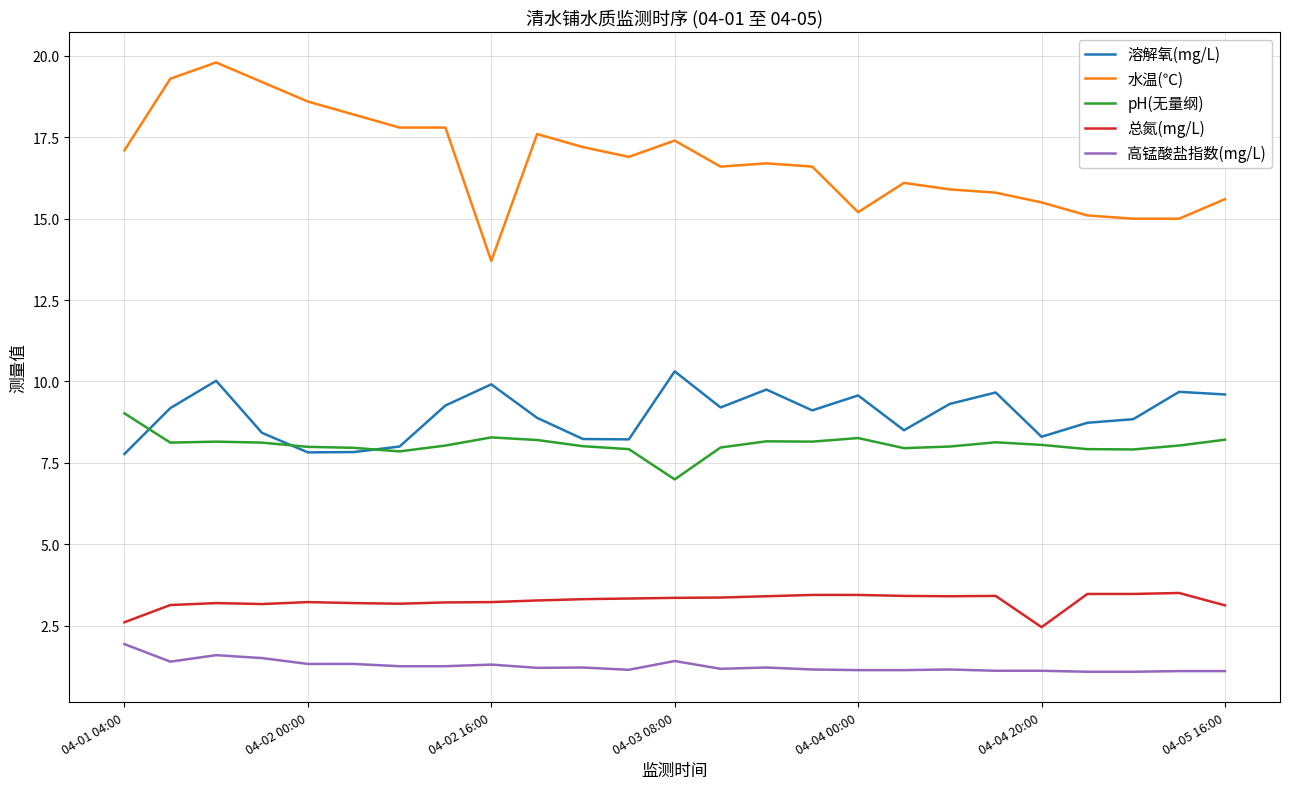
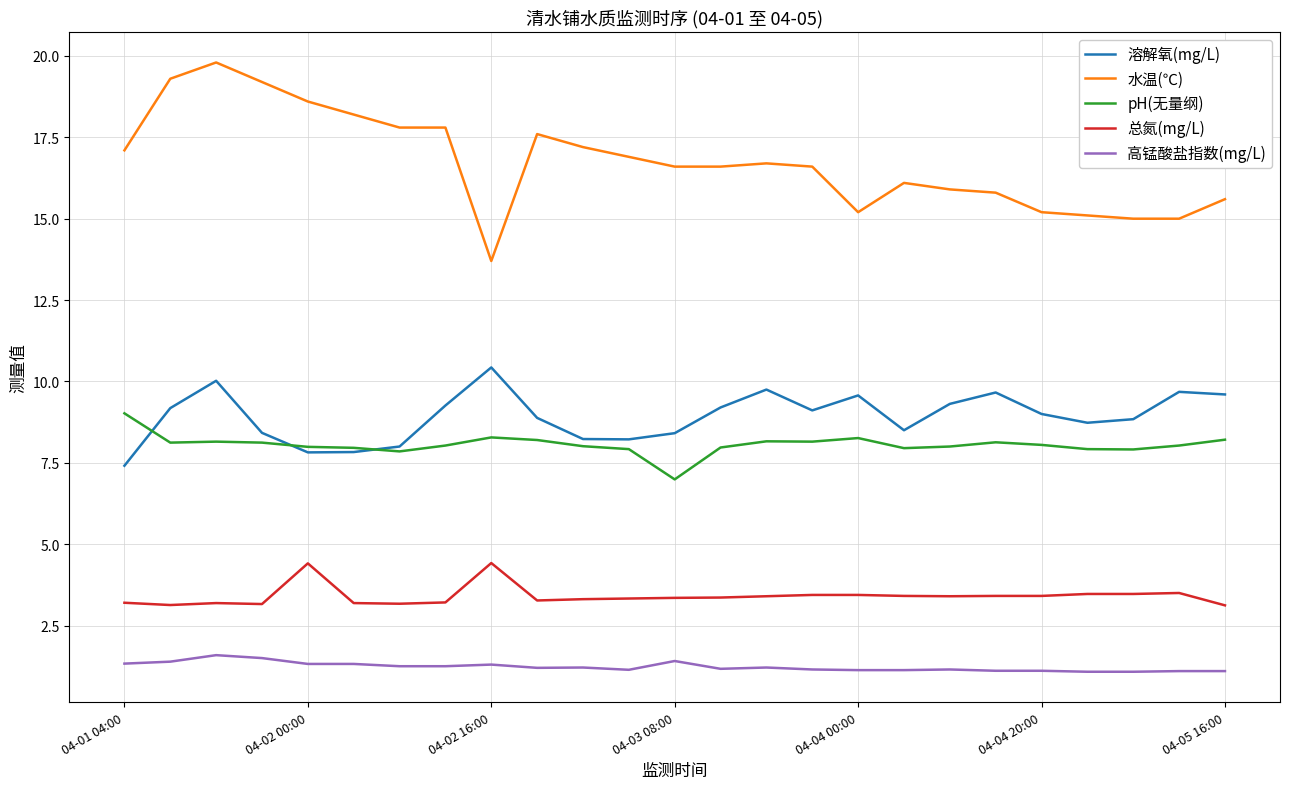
  {
    "溶解氧(mg/L)": {
-     "04-01 04:00": 7.8,
+     "04-01 04:00": 7.4,
      "04-02 00:00": 7.8,
-     "04-02 16:00": 9.9,
-     "04-03 08:00": 10.3,
+     "04-02 16:00": 10.4,
+     "04-03 08:00": 8.4,
      "04-04 00:00": 9.6,
-     "04-04 20:00": 8.3,
+     "04-04 20:00": 9.0,
      "04-05 16:00": 9.6
    },
    "水温(℃)": {
      "04-01 04:00": 17.1,
      "04-02 00:00": 18.6,
      "04-02 16:00": 13.7,
-     "04-03 08:00": 17.4,
+     "04-03 08:00": 16.6,
      "04-04 00:00": 15.2,
-     "04-04 20:00": 15.5,
+     "04-04 20:00": 15.2,
      "04-05 16:00": 15.6
    },
    "pH(无量纲)": {
      "04-01 04:00": 9.0,
      "04-02 00:00": 8.0,
      "04-02 16:00": 8.3,
      "04-03 08:00": 7.0,
      "04-04 00:00": 8.3,
      "04-04 20:00": 8.1,
      "04-05 16:00": 8.2
    },
    "总氮(mg/L)": {
-     "04-01 04:00": 2.6,
-     "04-02 00:00": 3.2,
-     "04-02 16:00": 3.2,
+     "04-01 04:00": 3.2,
+     "04-02 00:00": 4.4,
+     "04-02 16:00": 4.4,
      "04-03 08:00": 3.4,
      "04-04 00:00": 3.4,
-     "04-04 20:00": 2.5,
+     "04-04 20:00": 3.4,
      "04-05 16:00": 3.1
    },
    "高锰酸盐指数(mg/L)": {
-     "04-01 04:00": 1.9,
+     "04-01 04:00": 1.3,
      "04-02 00:00": 1.3,
      "04-02 16:00": 1.3,
      "04-03 08:00": 1.4,
      "04-04 00:00": 1.1,
      "04-04 20:00": 1.1,
      "04-05 16:00": 1.1
    }
  }
